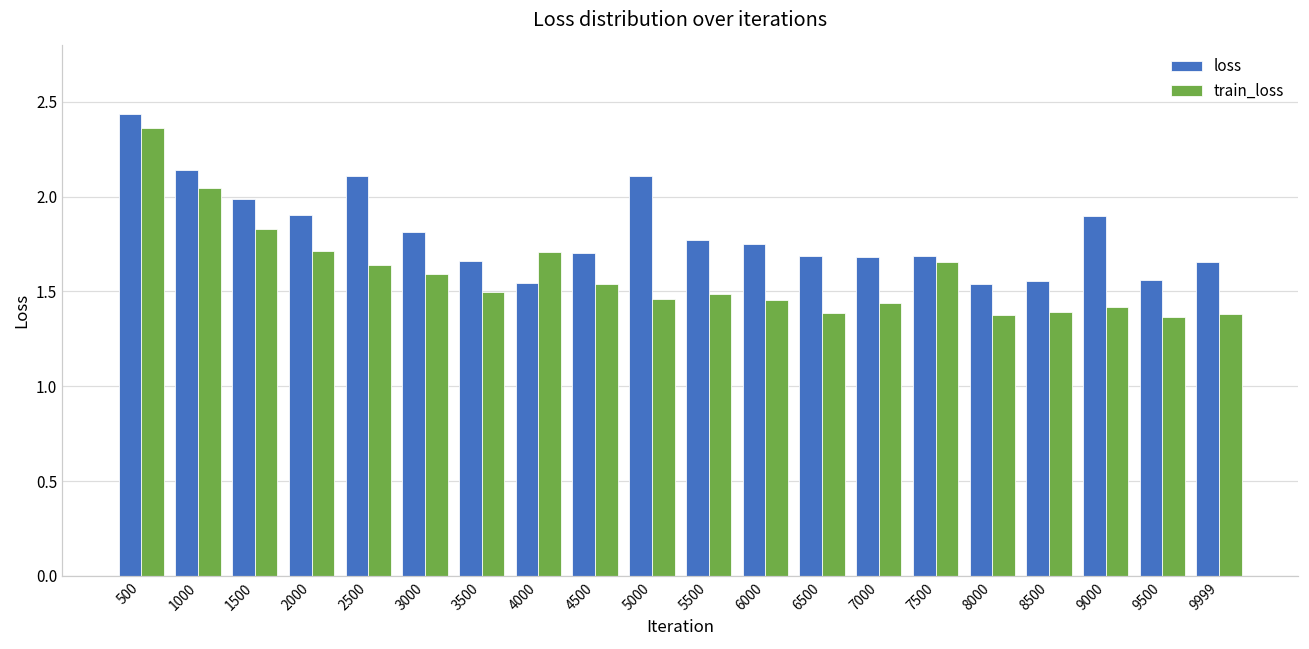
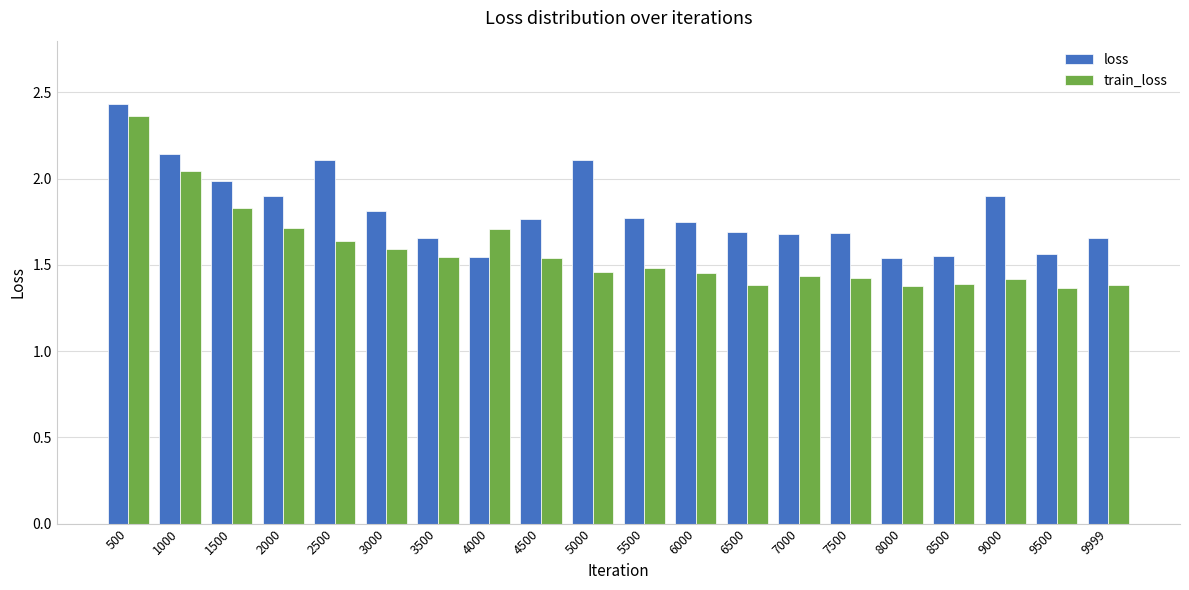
  {
    "loss": {
      "500": 2.43,
      "1000": 2.14,
      "1500": 1.99,
      "2000": 1.90,
      "2500": 2.11,
      "3000": 1.81,
      "3500": 1.66,
      "4000": 1.54,
-     "4500": 1.70,
+     "4500": 1.77,
      "5000": 2.11,
      "5500": 1.77,
      "6000": 1.75,
      "6500": 1.69,
      "7000": 1.68,
      "7500": 1.68,
      "8000": 1.54,
      "8500": 1.55,
      "9000": 1.90,
      "9500": 1.56,
      "9999": 1.65
    },
    "train_loss": {
      "500": 2.36,
      "1000": 2.05,
      "1500": 1.83,
      "2000": 1.71,
      "2500": 1.64,
      "3000": 1.59,
-     "3500": 1.50,
+     "3500": 1.55,
      "4000": 1.71,
      "4500": 1.54,
      "5000": 1.46,
      "5500": 1.48,
      "6000": 1.46,
      "6500": 1.39,
      "7000": 1.44,
-     "7500": 1.66,
+     "7500": 1.43,
      "8000": 1.38,
      "8500": 1.39,
      "9000": 1.42,
      "9500": 1.37,
      "9999": 1.38
    }
  }
